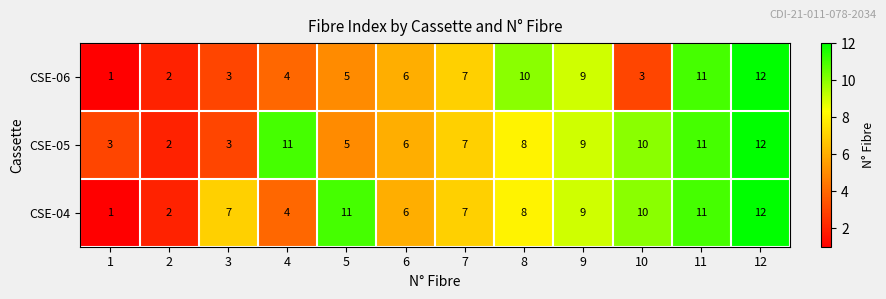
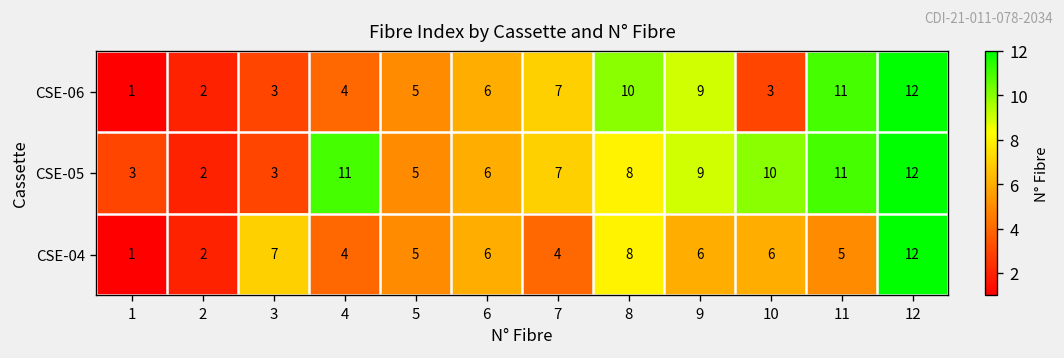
  {
    "CSE-06": {
      "1": 1,
      "2": 2,
      "3": 3,
      "4": 4,
      "5": 5,
      "6": 6,
      "7": 7,
      "8": 10,
      "9": 9,
      "10": 3,
      "11": 11,
      "12": 12
    },
    "CSE-05": {
      "1": 3,
      "2": 2,
      "3": 3,
      "4": 11,
      "5": 5,
      "6": 6,
      "7": 7,
      "8": 8,
      "9": 9,
      "10": 10,
      "11": 11,
      "12": 12
    },
    "CSE-04": {
      "1": 1,
      "2": 2,
      "3": 7,
      "4": 4,
-     "5": 11,
+     "5": 5,
      "6": 6,
-     "7": 7,
+     "7": 4,
      "8": 8,
-     "9": 9,
-     "10": 10,
-     "11": 11,
+     "9": 6,
+     "10": 6,
+     "11": 5,
      "12": 12
    }
  }
